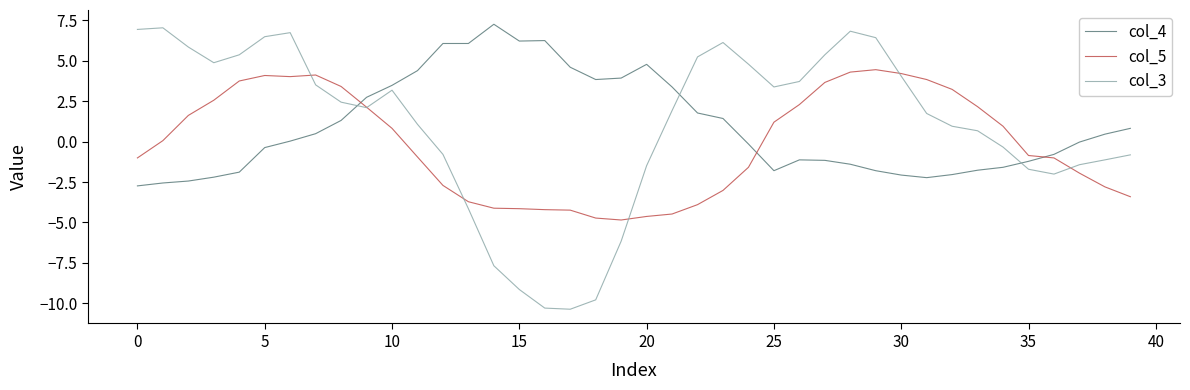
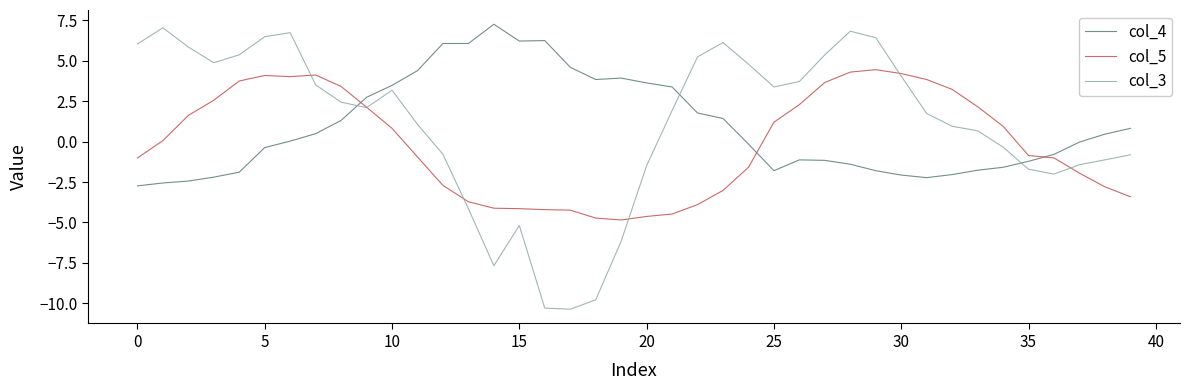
  {
    "col_4": {
      "0": -2.7,
      "5": -0.4,
      "10": 3.5,
      "15": 6.2,
-     "20": 4.8,
+     "20": 3.6,
      "25": -1.8,
      "30": -2.1,
      "35": -1.2
    },
    "col_5": {
      "0": -1.0,
      "5": 4.1,
      "10": 0.8,
      "15": -4.2,
      "20": -4.6,
      "25": 1.2,
      "30": 4.2,
      "35": -0.9
    },
    "col_3": {
-     "0": 6.9,
+     "0": 6.0,
      "5": 6.5,
      "10": 3.2,
-     "15": -9.2,
+     "15": -5.2,
      "20": -1.5,
      "25": 3.4,
      "30": 4.1,
      "35": -1.7
    }
  }
